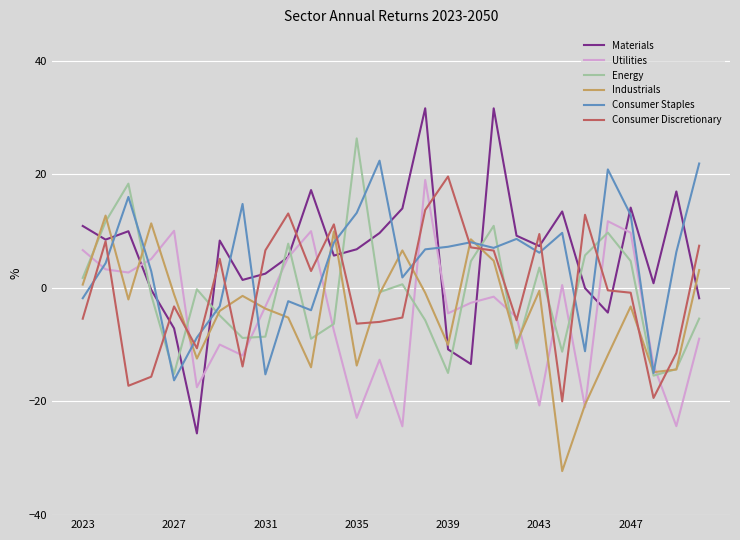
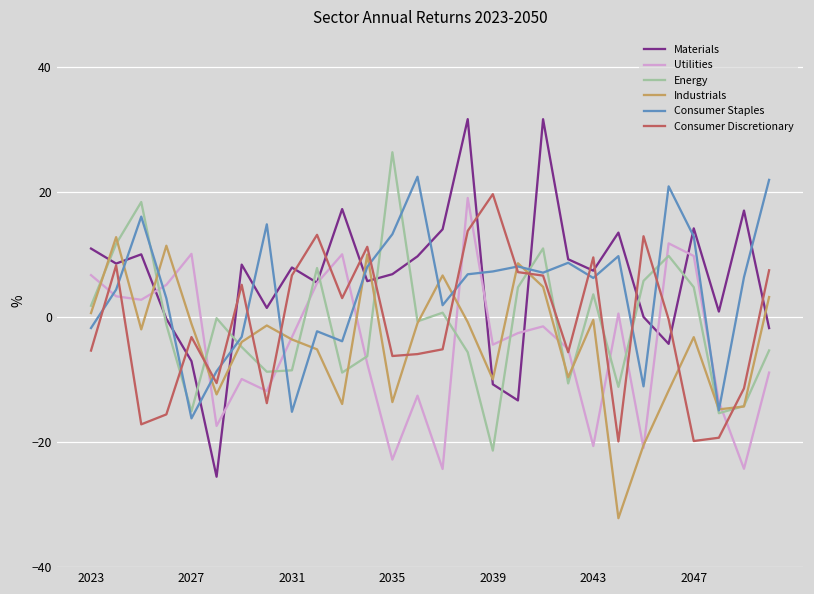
  {
    "Materials": {
      "2023": 11,
      "2027": -7,
-     "2031": 2,
+     "2031": 8,
      "2035": 7,
      "2039": -11,
      "2043": 7,
      "2047": 14
    },
    "Utilities": {
      "2023": 7,
      "2027": 10,
      "2035": -23,
      "2039": -4,
      "2043": -21,
      "2047": 10
    },
    "Energy": {
      "2023": 2,
      "2027": -15,
      "2031": -9,
      "2035": 26,
-     "2039": -15,
+     "2039": -21,
      "2043": 4,
      "2047": 5
    },
    "Industrials": {
      "2023": 1,
      "2027": -1,
      "2035": -14,
      "2039": -10,
      "2043": -1,
      "2047": -3
    },
    "Consumer Staples": {
      "2023": -2,
      "2027": -16,
      "2031": -15,
      "2035": 13,
      "2039": 7,
      "2043": 6,
      "2047": 13
    },
    "Consumer Discretionary": {
      "2023": -5,
      "2027": -3,
      "2031": 7,
      "2035": -6,
      "2039": 20,
      "2043": 9,
-     "2047": -1
+     "2047": -20
    }
  }
